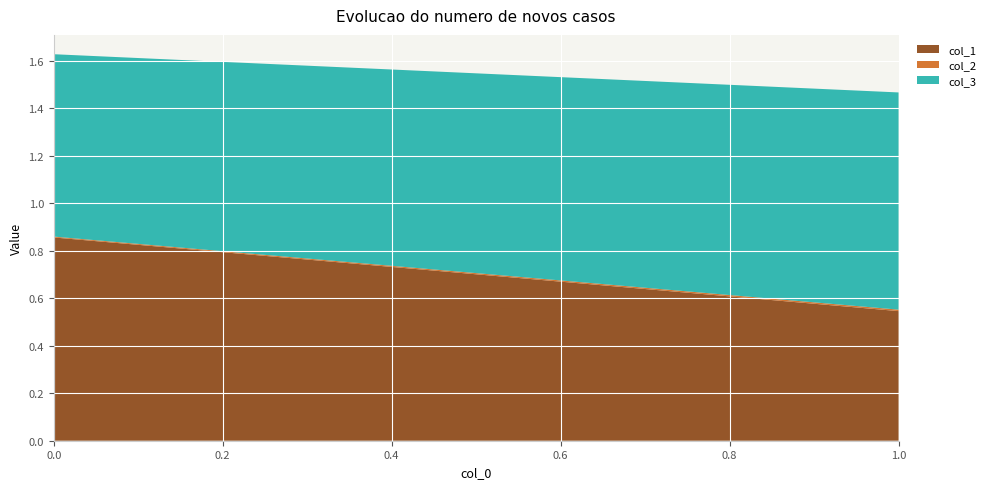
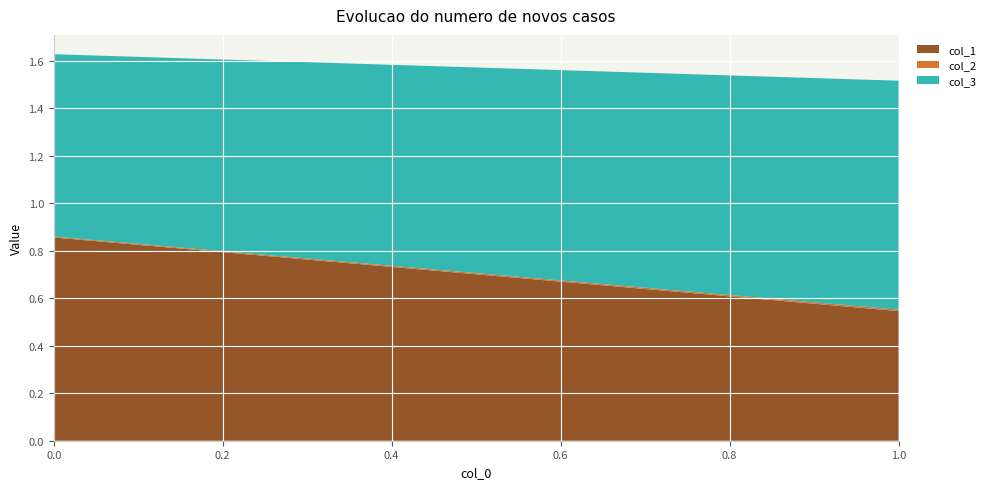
  {
    "col_3": {
      "0.0": 0.77,
-     "1.0": 0.91
+     "1.0": 0.96
    }
  }
